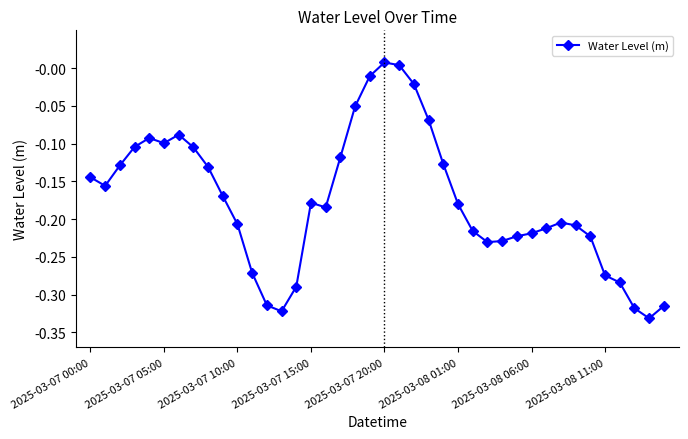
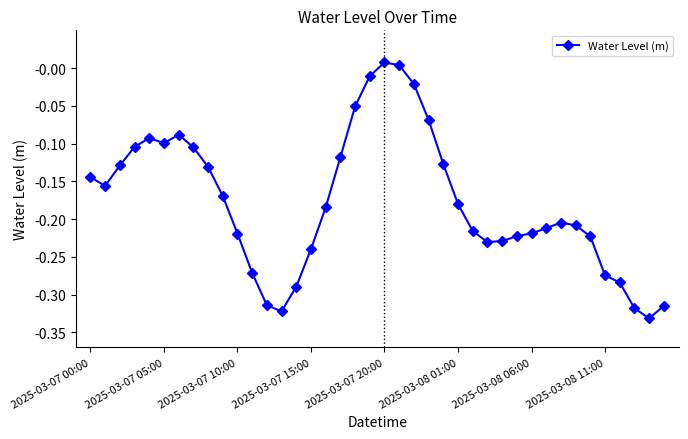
  {
    "2025-03-07 00:00": -0.14,
    "2025-03-07 05:00": -0.10,
-   "2025-03-07 10:00": -0.21,
-   "2025-03-07 15:00": -0.18,
+   "2025-03-07 10:00": -0.22,
+   "2025-03-07 15:00": -0.24,
    "2025-03-07 20:00": 0.01,
    "2025-03-08 01:00": -0.18,
    "2025-03-08 06:00": -0.22,
    "2025-03-08 11:00": -0.27
  }
